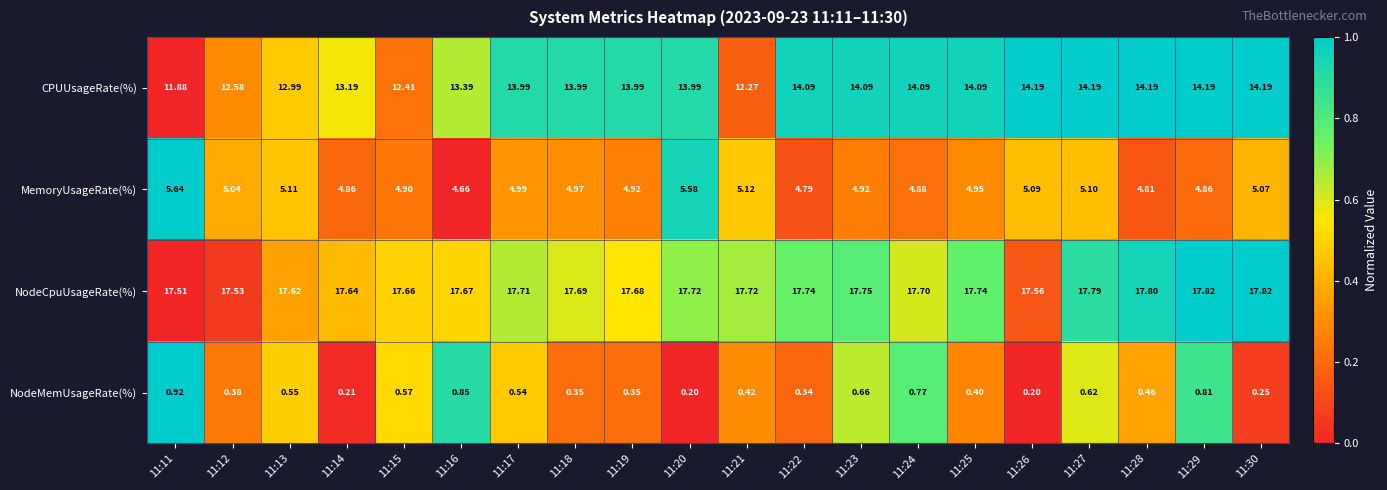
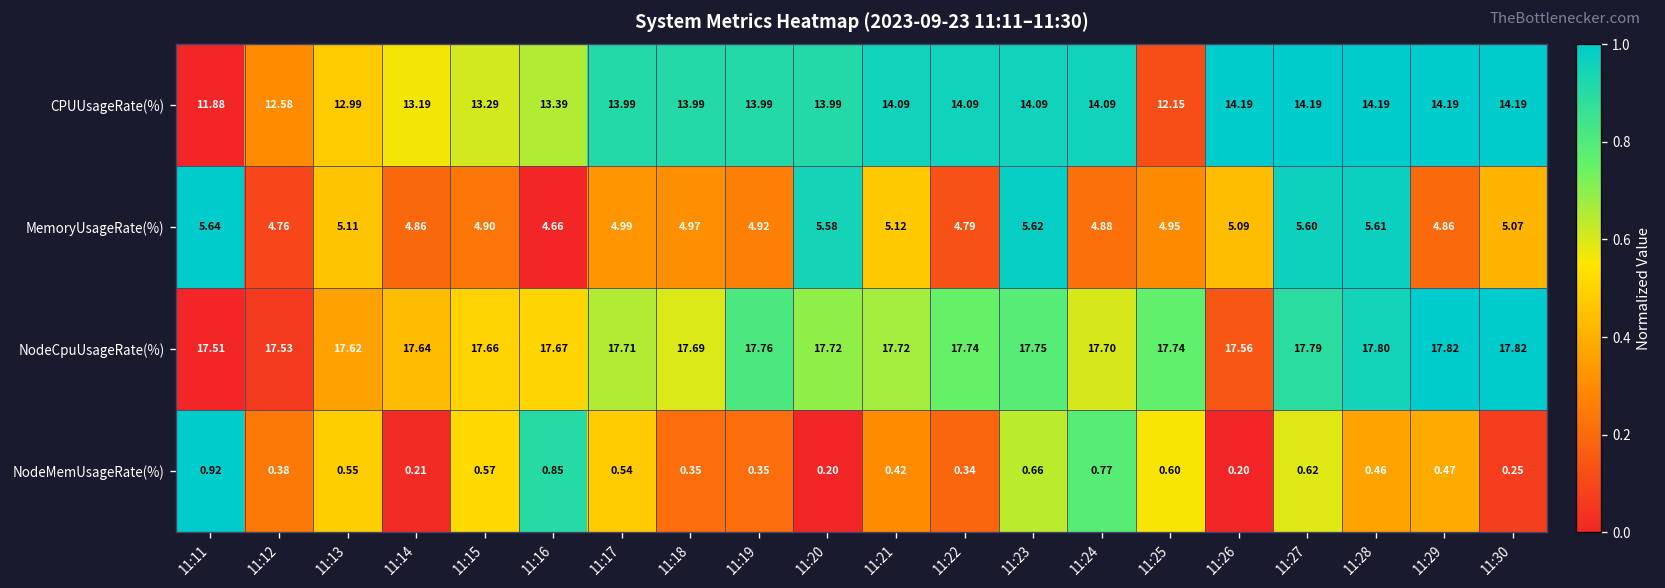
  {
    "CPUUsageRate(%)": {
      "11:11": 11.88,
      "11:12": 12.58,
      "11:13": 12.99,
      "11:14": 13.19,
-     "11:15": 12.41,
+     "11:15": 13.29,
      "11:16": 13.39,
      "11:17": 13.99,
      "11:18": 13.99,
      "11:19": 13.99,
      "11:20": 13.99,
-     "11:21": 12.27,
+     "11:21": 14.09,
      "11:22": 14.09,
      "11:23": 14.09,
      "11:24": 14.09,
-     "11:25": 14.09,
+     "11:25": 12.15,
      "11:26": 14.19,
      "11:27": 14.19,
      "11:28": 14.19,
      "11:29": 14.19,
      "11:30": 14.19
    },
    "MemoryUsageRate(%)": {
      "11:11": 5.64,
-     "11:12": 5.04,
+     "11:12": 4.76,
      "11:13": 5.11,
      "11:14": 4.86,
      "11:15": 4.90,
      "11:16": 4.66,
      "11:17": 4.99,
      "11:18": 4.97,
      "11:19": 4.92,
      "11:20": 5.58,
      "11:21": 5.12,
      "11:22": 4.79,
-     "11:23": 4.92,
+     "11:23": 5.62,
      "11:24": 4.88,
      "11:25": 4.95,
      "11:26": 5.09,
-     "11:27": 5.10,
-     "11:28": 4.81,
+     "11:27": 5.60,
+     "11:28": 5.61,
      "11:29": 4.86,
      "11:30": 5.07
    },
    "NodeCpuUsageRate(%)": {
      "11:11": 17.51,
      "11:12": 17.53,
      "11:13": 17.62,
      "11:14": 17.64,
      "11:15": 17.66,
      "11:16": 17.67,
      "11:17": 17.71,
      "11:18": 17.69,
-     "11:19": 17.68,
+     "11:19": 17.76,
      "11:20": 17.72,
      "11:21": 17.72,
      "11:22": 17.74,
      "11:23": 17.75,
      "11:24": 17.70,
      "11:25": 17.74,
      "11:26": 17.56,
      "11:27": 17.79,
      "11:28": 17.80,
      "11:29": 17.82,
      "11:30": 17.82
    },
    "NodeMemUsageRate(%)": {
      "11:11": 0.92,
      "11:12": 0.38,
      "11:13": 0.55,
      "11:14": 0.21,
      "11:15": 0.57,
      "11:16": 0.85,
      "11:17": 0.54,
      "11:18": 0.35,
      "11:19": 0.35,
      "11:20": 0.20,
      "11:21": 0.42,
      "11:22": 0.34,
      "11:23": 0.66,
      "11:24": 0.77,
-     "11:25": 0.40,
+     "11:25": 0.60,
      "11:26": 0.20,
      "11:27": 0.62,
      "11:28": 0.46,
-     "11:29": 0.81,
+     "11:29": 0.47,
      "11:30": 0.25
    }
  }
